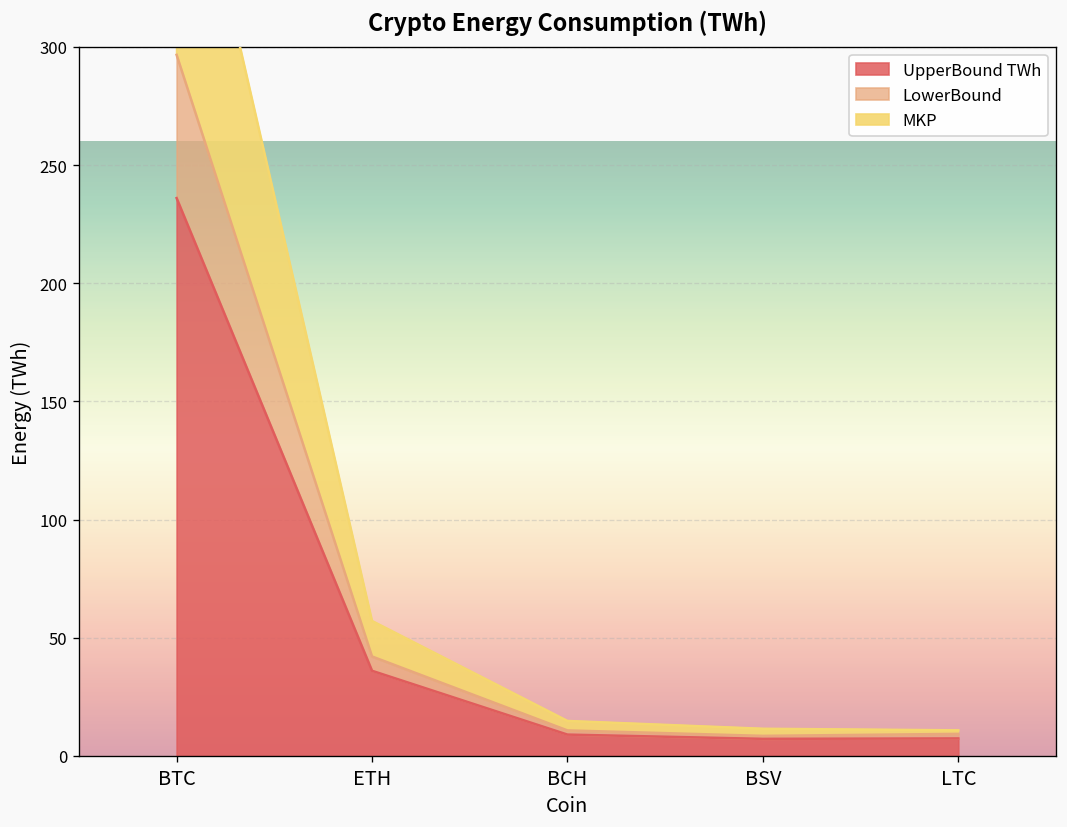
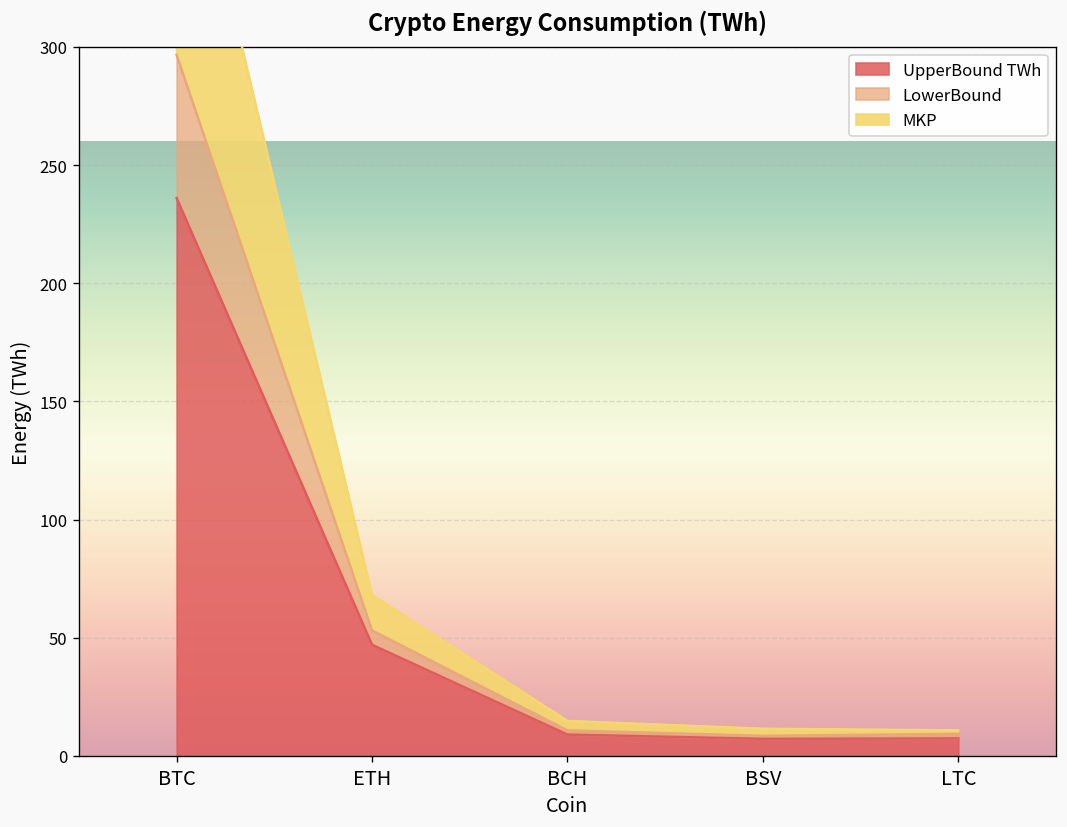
  {
    "UpperBound TWh": {
      "BTC": 236,
-     "ETH": 36,
+     "ETH": 47,
      "BCH": 9,
      "LTC": 7
    }
  }
